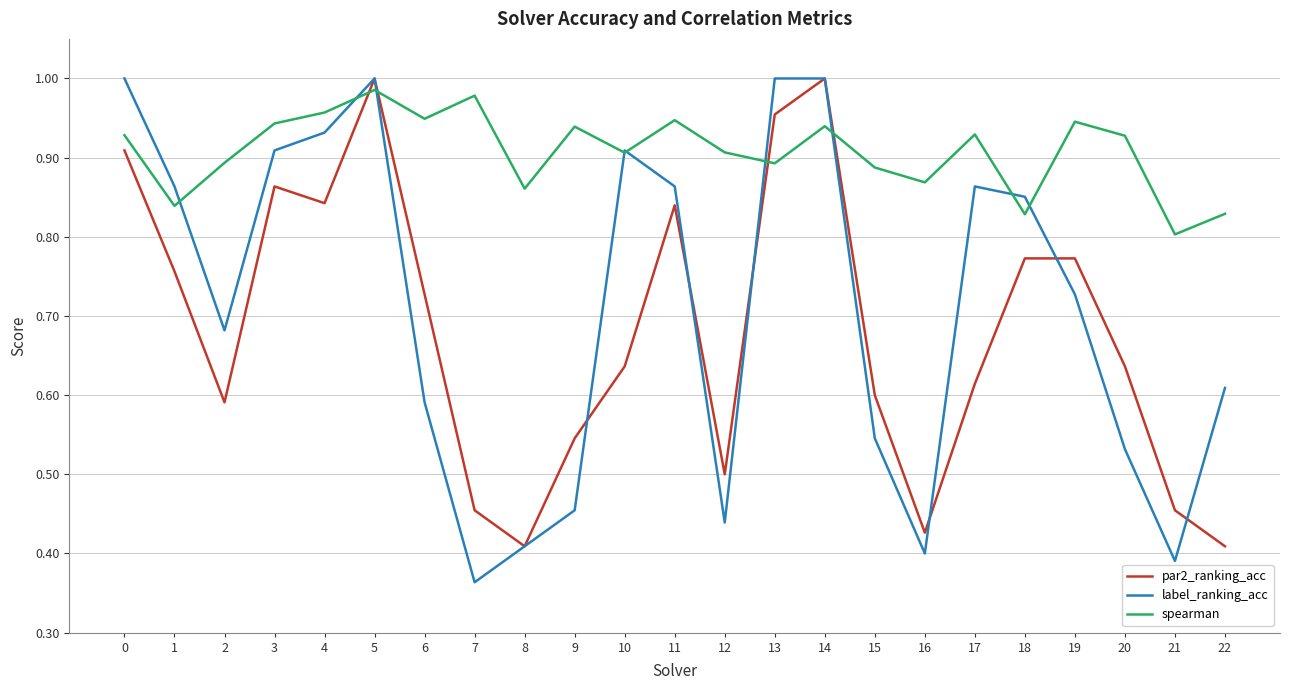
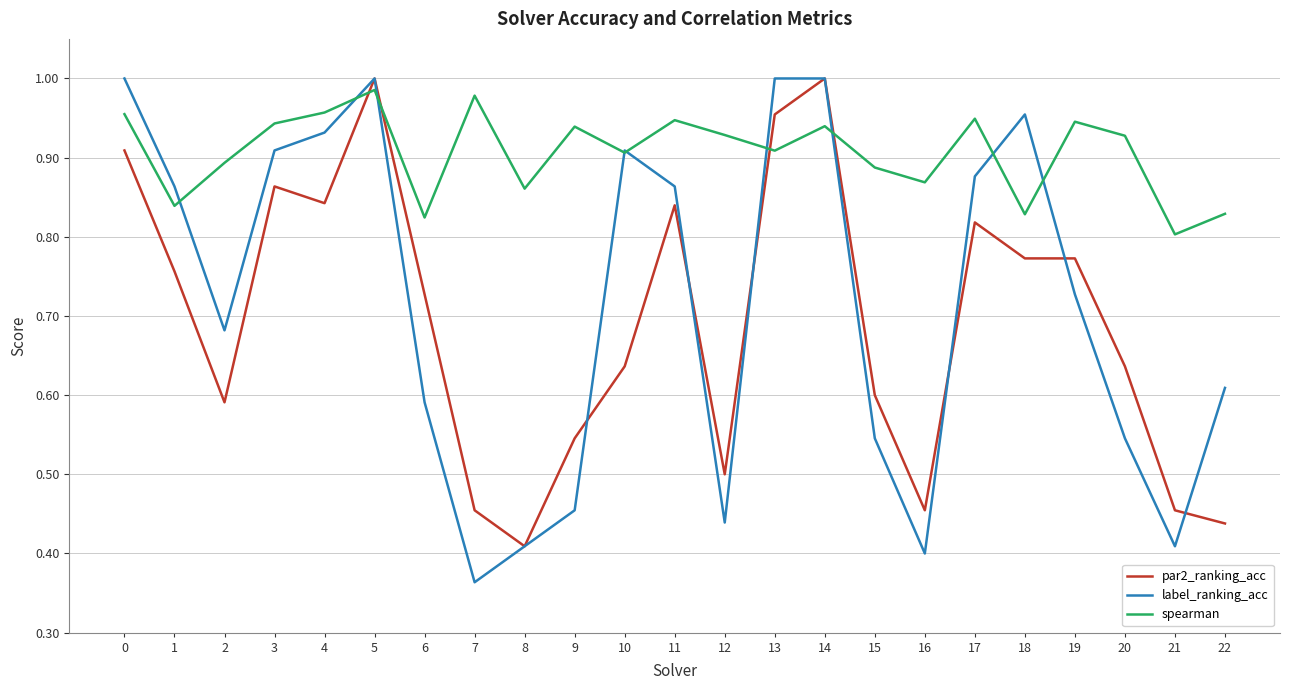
  {
    "par2_ranking_acc": {
      "0": 0.91,
      "1": 0.76,
      "2": 0.59,
      "3": 0.86,
      "4": 0.84,
      "6": 0.73,
      "7": 0.45,
      "9": 0.55,
      "10": 0.64,
      "11": 0.84,
      "12": 0.50,
      "13": 0.95,
      "15": 0.60,
-     "16": 0.43,
-     "17": 0.61,
+     "16": 0.45,
+     "17": 0.82,
      "18": 0.77,
      "19": 0.77,
      "20": 0.64,
      "21": 0.45,
-     "22": 0.41
+     "22": 0.44
    },
    "label_ranking_acc": {
      "0": 1.00,
      "1": 0.86,
      "2": 0.68,
      "3": 0.91,
      "4": 0.93,
      "6": 0.59,
      "7": 0.36,
      "9": 0.45,
      "11": 0.86,
      "12": 0.44,
      "13": 1.00,
      "15": 0.55,
      "16": 0.40,
-     "17": 0.86,
-     "18": 0.85,
+     "17": 0.88,
+     "18": 0.95,
      "19": 0.73,
-     "20": 0.53,
-     "21": 0.39,
+     "20": 0.55,
+     "21": 0.41,
      "22": 0.61
    },
    "spearman": {
-     "0": 0.93,
+     "0": 0.95,
      "1": 0.84,
      "2": 0.89,
      "3": 0.94,
      "4": 0.96,
      "5": 0.99,
-     "6": 0.95,
+     "6": 0.82,
      "7": 0.98,
      "8": 0.86,
      "9": 0.94,
      "11": 0.95,
-     "12": 0.91,
-     "13": 0.89,
+     "12": 0.93,
+     "13": 0.91,
      "14": 0.94,
      "15": 0.89,
      "16": 0.87,
-     "17": 0.93,
+     "17": 0.95,
      "18": 0.83,
      "19": 0.95,
      "20": 0.93,
      "21": 0.80,
      "22": 0.83
    }
  }
